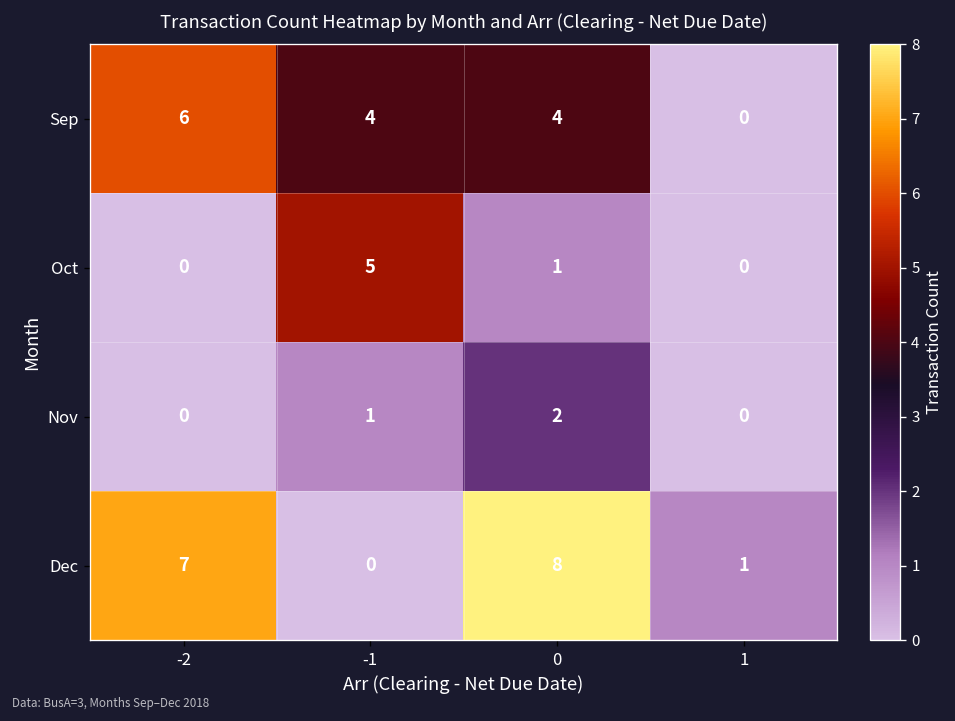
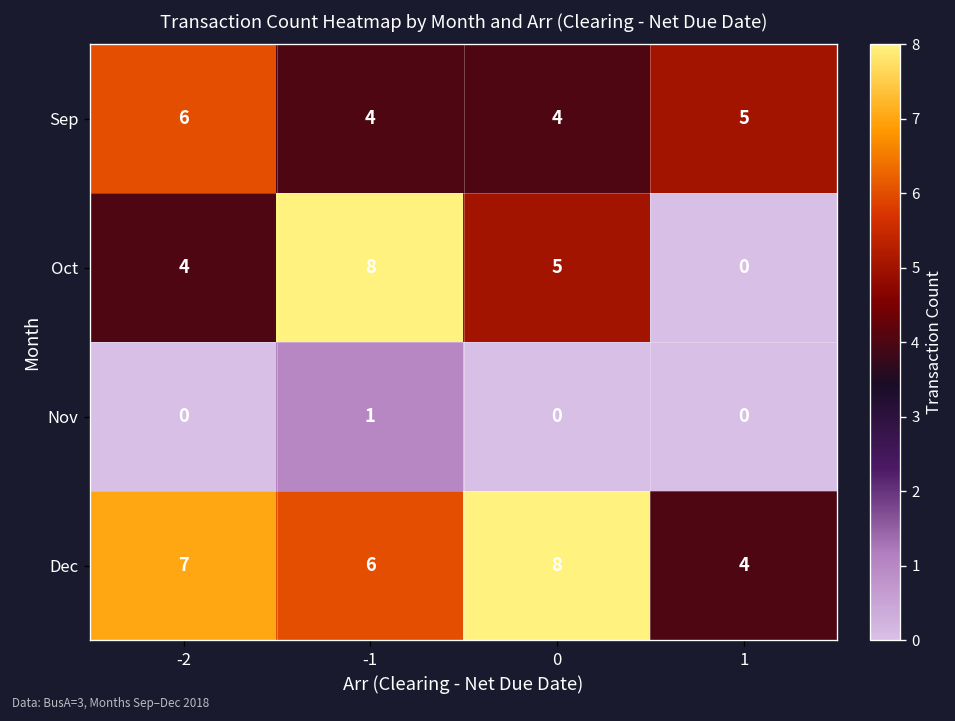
  {
    "Sep": {
      "-2": 6,
      "-1": 4,
      "0": 4,
-     "1": 0
+     "1": 5
    },
    "Oct": {
-     "-2": 0,
-     "-1": 5,
-     "0": 1,
+     "-2": 4,
+     "-1": 8,
+     "0": 5,
      "1": 0
    },
    "Nov": {
      "-2": 0,
      "-1": 1,
-     "0": 2,
+     "0": 0,
      "1": 0
    },
    "Dec": {
      "-2": 7,
-     "-1": 0,
+     "-1": 6,
      "0": 8,
-     "1": 1
+     "1": 4
    }
  }
